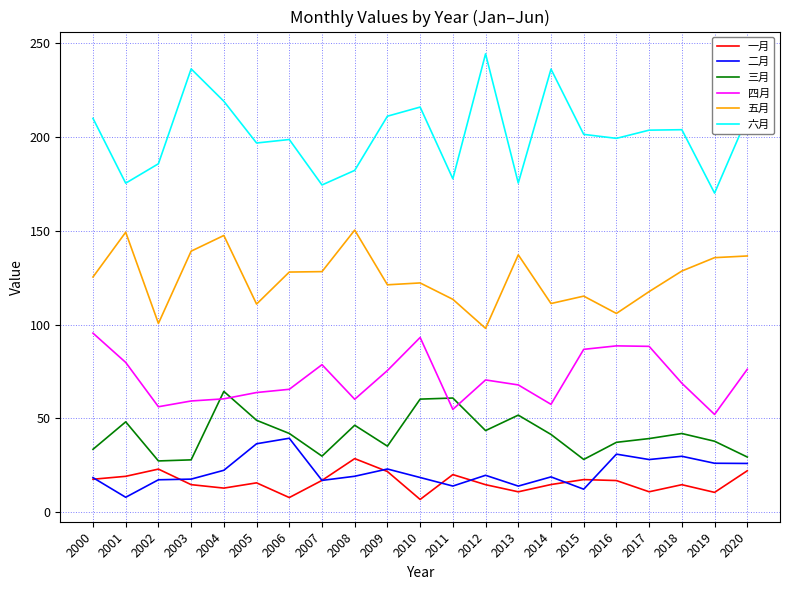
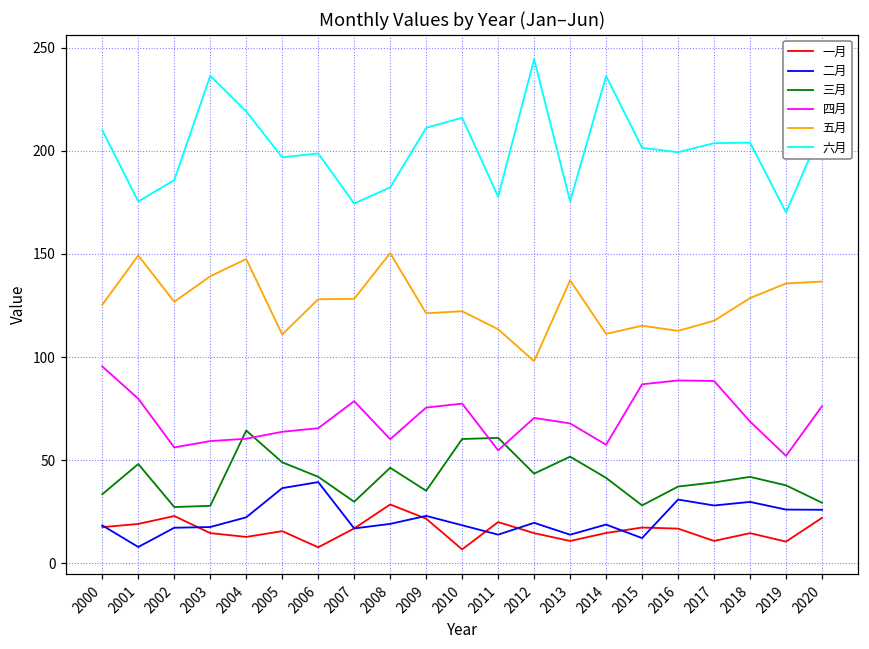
  {
    "一月": {
      "2001": 19,
      "2002": 23,
      "2003": 15,
      "2004": 13,
      "2005": 16,
      "2006": 8,
      "2008": 29,
      "2010": 7,
      "2011": 20,
      "2012": 15,
      "2013": 11,
      "2014": 15,
      "2015": 17,
      "2016": 17,
      "2017": 11,
      "2018": 15,
      "2019": 11,
      "2020": 22
    },
    "二月": {
      "2001": 8,
      "2002": 17,
      "2003": 18,
      "2004": 22,
      "2005": 36,
      "2006": 39,
      "2008": 19,
      "2010": 18,
      "2011": 14,
      "2012": 20,
      "2013": 14,
      "2014": 19,
      "2015": 12,
      "2016": 31,
      "2017": 28,
      "2018": 30,
      "2019": 26,
      "2020": 26
    },
    "三月": {
      "2000": 34,
      "2001": 48,
      "2002": 27,
      "2003": 28,
      "2004": 64,
      "2005": 49,
      "2006": 42,
      "2007": 30,
      "2008": 46,
      "2009": 35,
      "2010": 60,
      "2011": 61,
      "2012": 43,
      "2013": 52,
      "2014": 41,
      "2015": 28,
      "2016": 37,
      "2017": 39,
      "2018": 42,
      "2019": 38,
      "2020": 29
    },
    "四月": {
      "2000": 95,
      "2001": 80,
      "2002": 56,
      "2003": 59,
      "2004": 60,
      "2005": 64,
      "2006": 66,
      "2007": 79,
      "2008": 60,
      "2009": 76,
-     "2010": 93,
+     "2010": 77,
      "2011": 55,
      "2012": 70,
      "2013": 68,
      "2014": 57,
      "2015": 87,
      "2016": 89,
      "2017": 88,
      "2018": 69,
      "2019": 52,
      "2020": 76
    },
    "五月": {
      "2000": 125,
      "2001": 149,
-     "2002": 101,
+     "2002": 127,
      "2003": 139,
      "2004": 148,
      "2005": 111,
      "2006": 128,
      "2007": 128,
      "2008": 150,
      "2009": 121,
      "2010": 122,
      "2011": 113,
      "2012": 98,
      "2013": 137,
      "2014": 111,
      "2015": 115,
-     "2016": 106,
+     "2016": 113,
      "2017": 118,
      "2018": 129,
      "2019": 136,
      "2020": 137
    },
    "六月": {
      "2000": 210,
      "2001": 175,
      "2002": 186,
      "2003": 236,
      "2004": 219,
      "2005": 197,
      "2006": 199,
      "2007": 174,
      "2008": 182,
      "2009": 211,
      "2010": 216,
      "2011": 178,
      "2012": 244,
      "2013": 176,
      "2014": 236,
      "2015": 201,
      "2016": 199,
      "2017": 204,
      "2018": 204,
      "2019": 170
    }
  }
